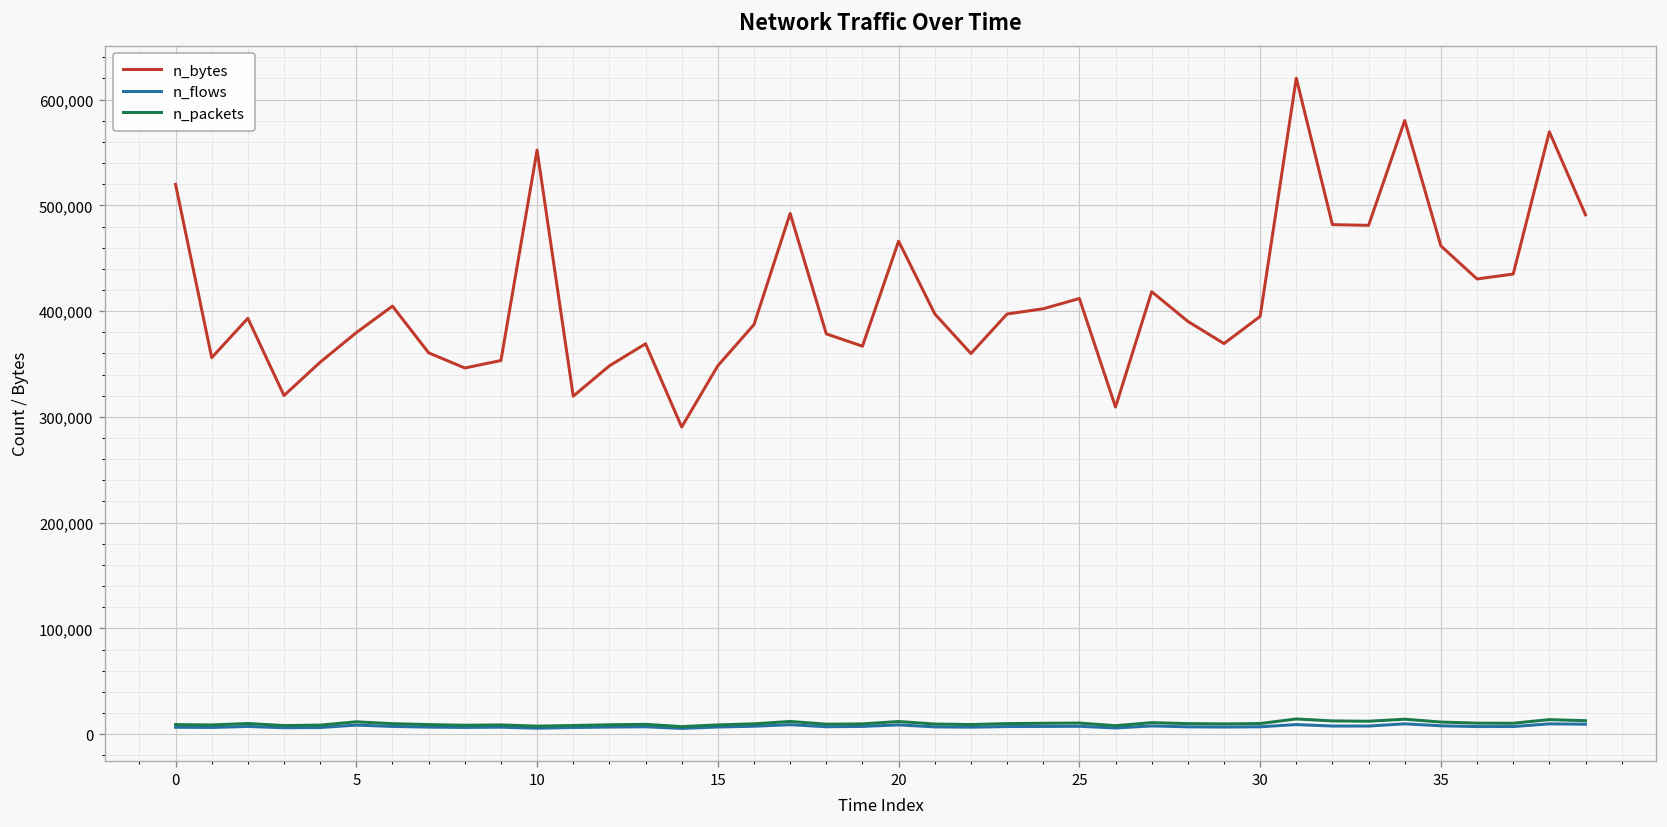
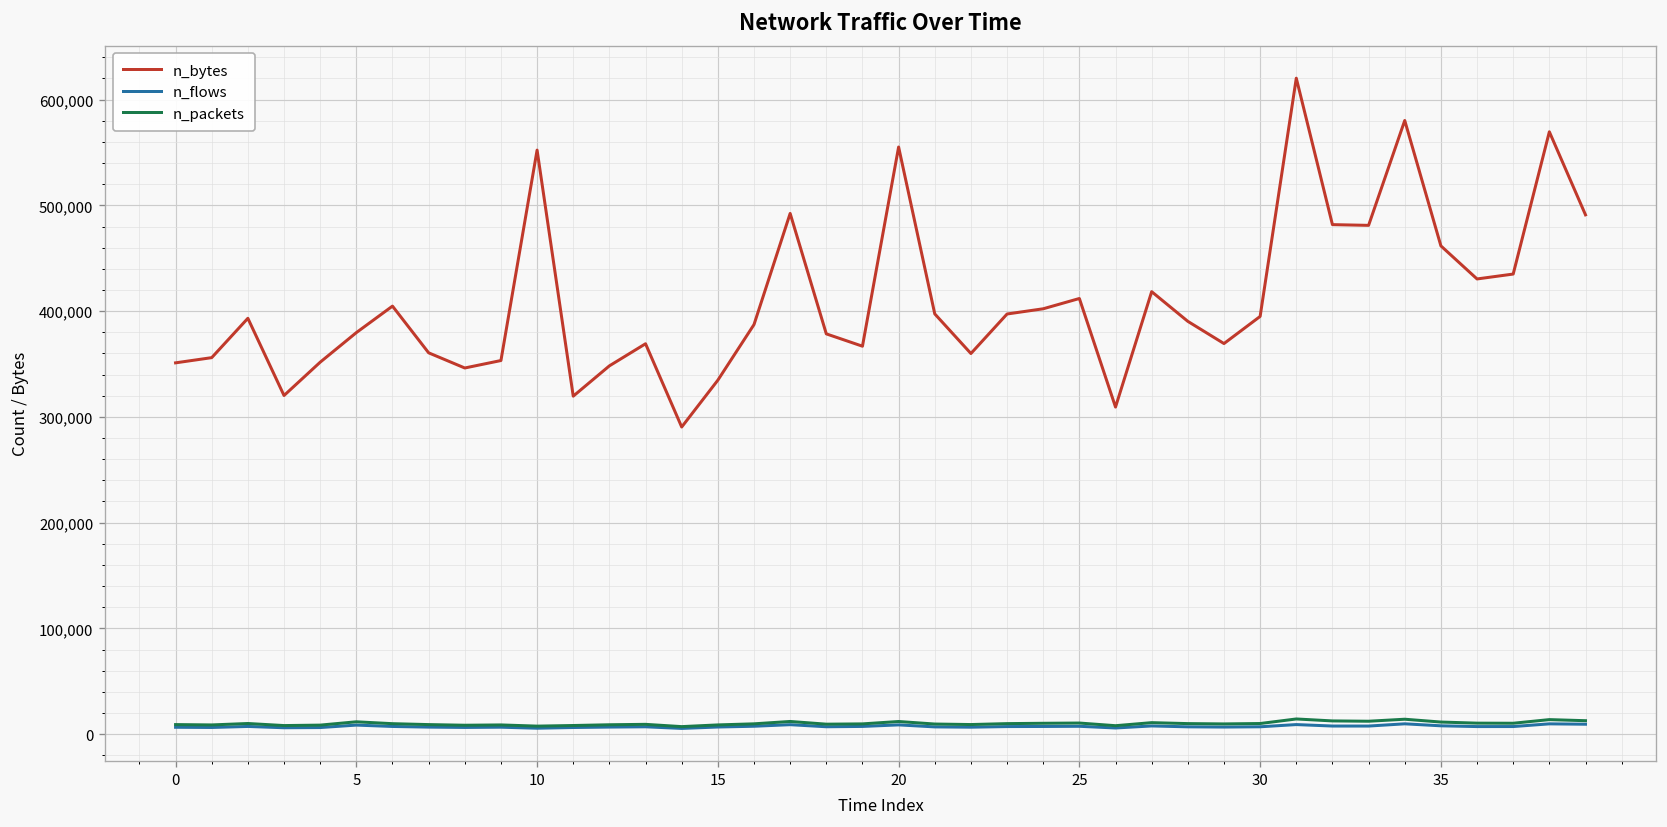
  {
    "n_bytes": {
-     "0": "520,000",
+     "0": "350,000",
      "5": "380,000",
      "10": "550,000",
-     "15": "350,000",
-     "20": "470,000",
+     "15": "330,000",
+     "20": "560,000",
      "25": "410,000",
      "30": "400,000",
      "35": "460,000"
    },
    "n_flows": {
      "5": "10,000",
      "20": "10,000",
      "25": "10,000",
      "30": "10,000",
      "35": "10,000"
    },
    "n_packets": {
      "5": "10,000",
      "20": "10,000",
      "25": "10,000",
      "30": "10,000",
      "35": "10,000"
    }
  }
